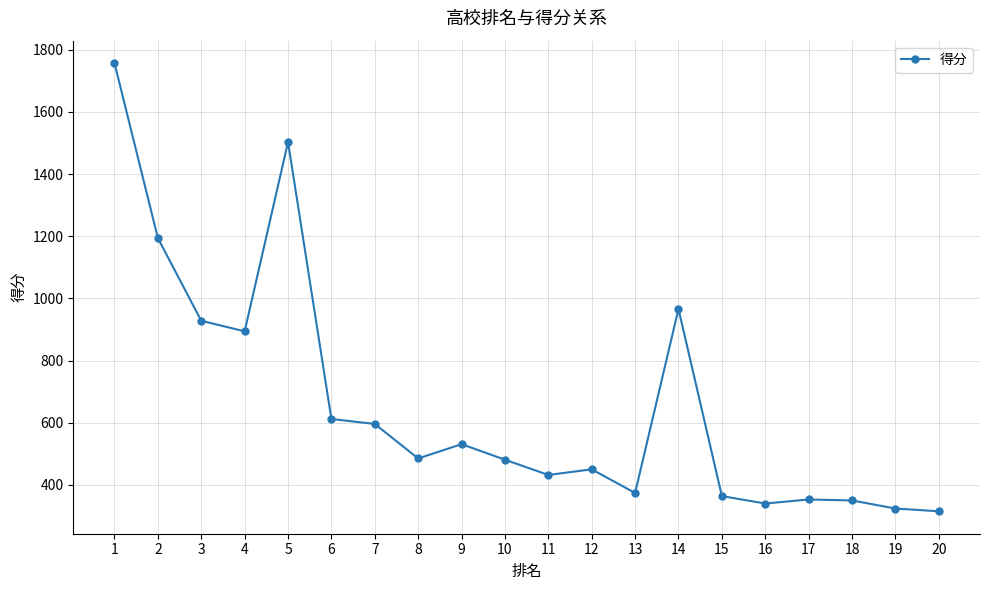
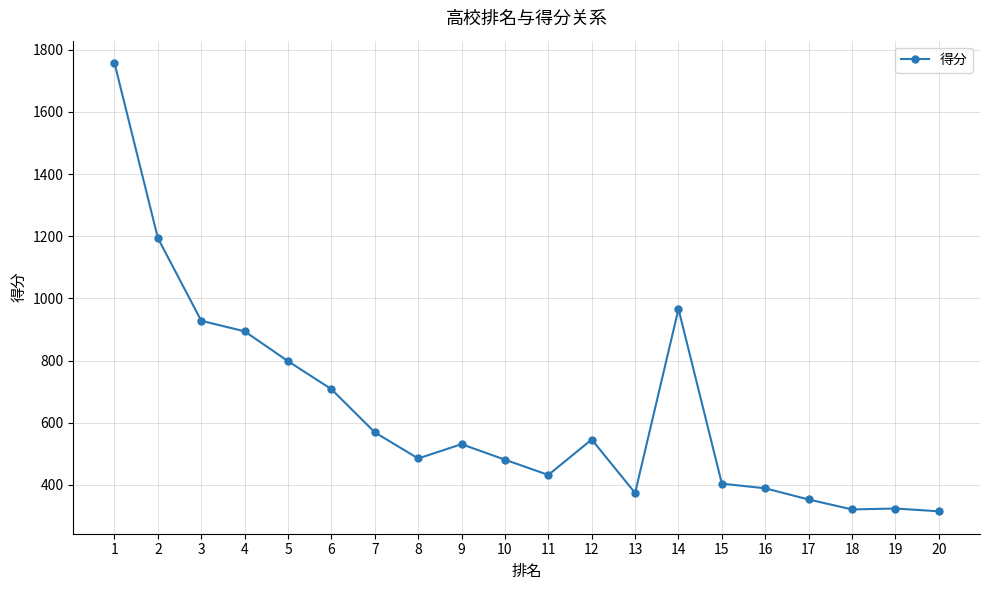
  {
    "1": 1760,
    "2": 1190,
    "3": 930,
    "4": 890,
-   "5": 1500,
-   "6": 610,
-   "7": 600,
+   "5": 800,
+   "6": 710,
+   "7": 570,
    "8": 490,
    "9": 530,
    "10": 480,
    "11": 430,
-   "12": 450,
+   "12": 550,
    "13": 370,
    "14": 970,
-   "15": 360,
-   "16": 340,
+   "15": 400,
+   "16": 390,
    "17": 350,
-   "18": 350,
+   "18": 320,
    "19": 320,
    "20": 320
  }
